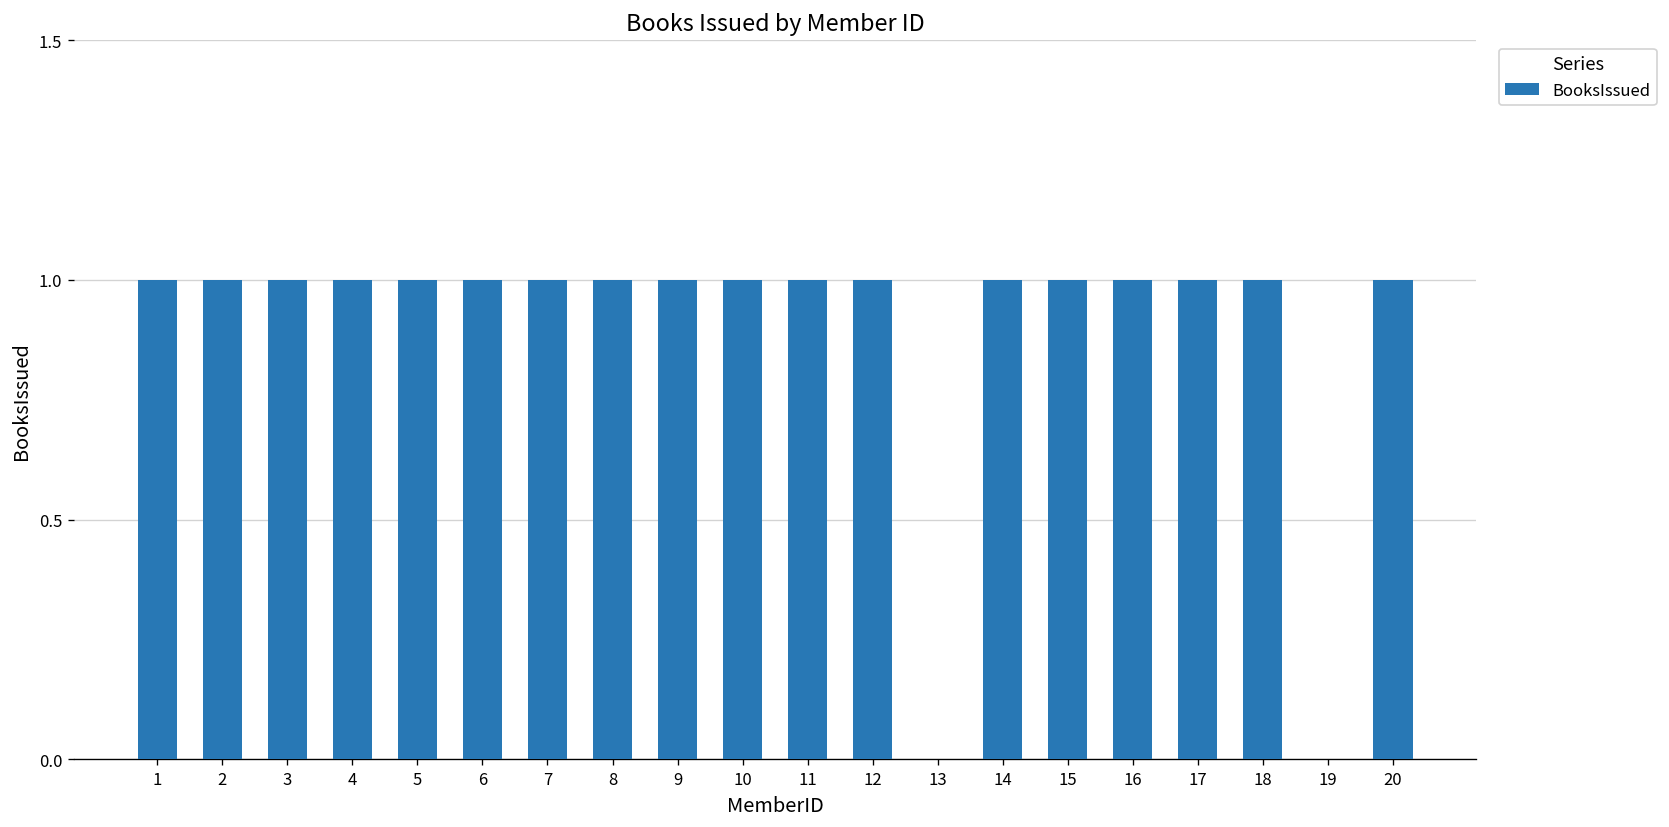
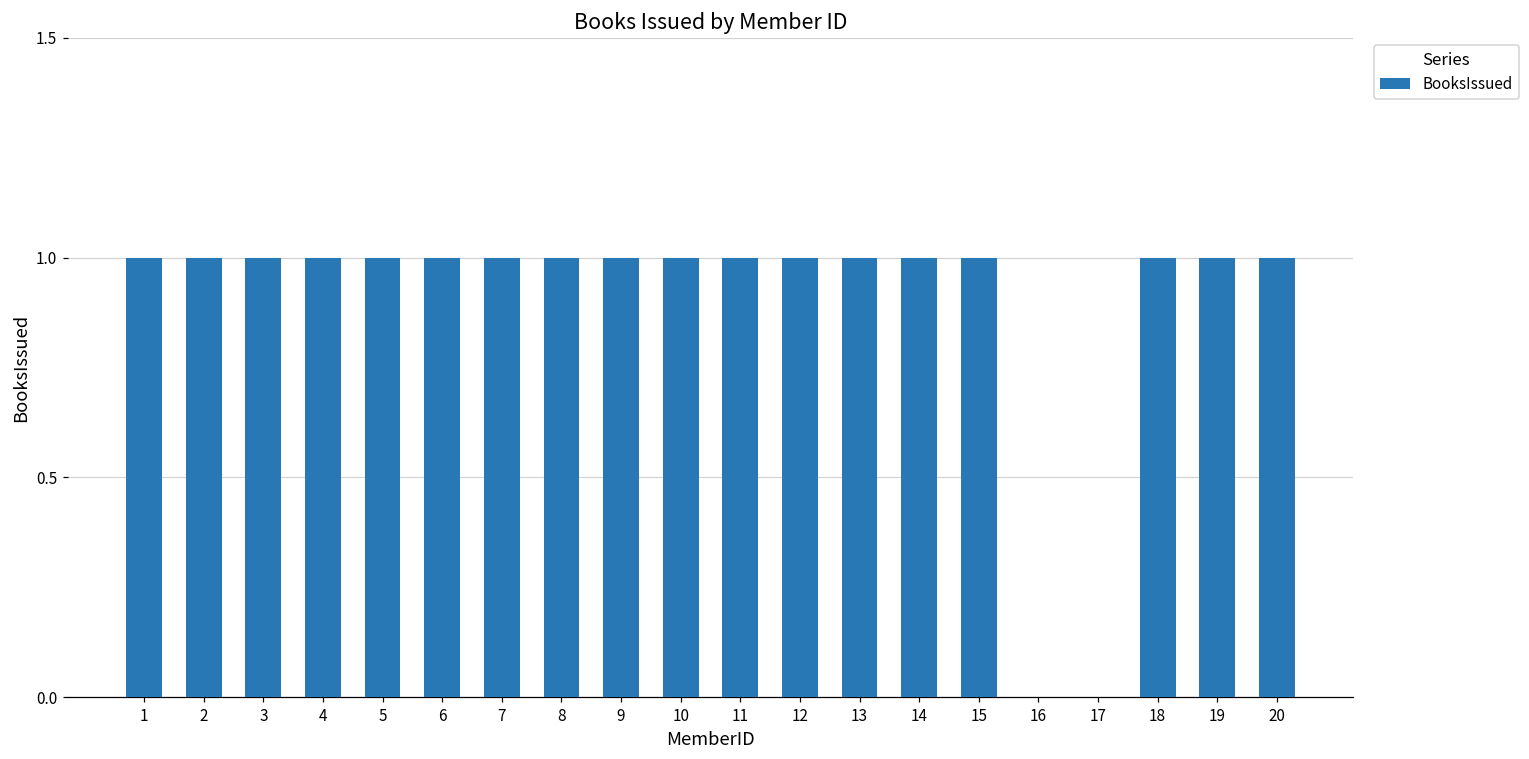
  {
    "1": 1,
    "2": 1,
    "3": 1,
    "4": 1,
    "5": 1,
    "6": 1,
    "7": 1,
    "8": 1,
    "9": 1,
    "10": 1,
    "11": 1,
    "12": 1,
-   "13": 0,
+   "13": 1,
    "14": 1,
    "15": 1,
-   "16": 1,
-   "17": 1,
+   "16": 0,
+   "17": 0,
    "18": 1,
-   "19": 0,
+   "19": 1,
    "20": 1
  }
